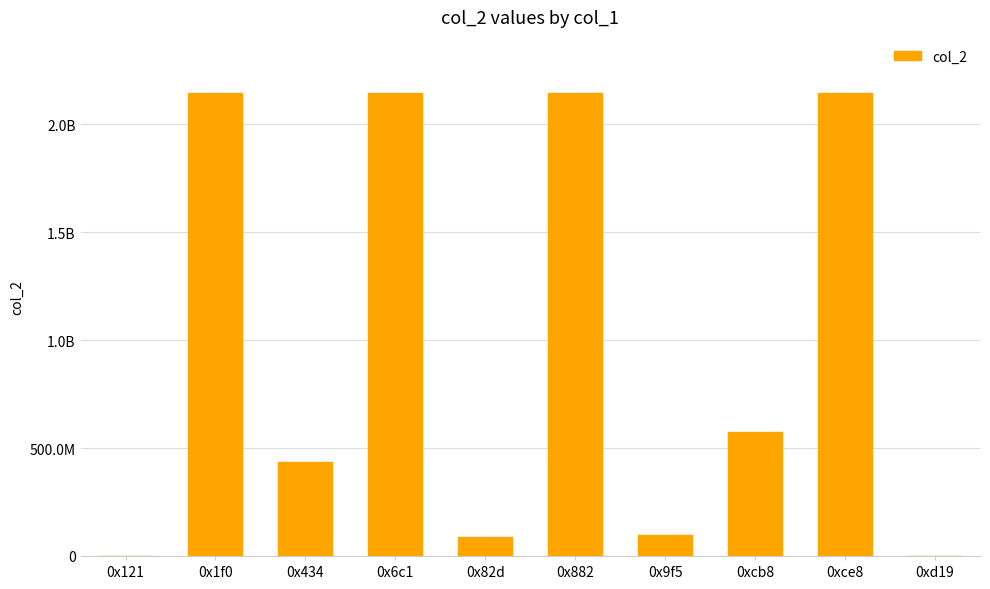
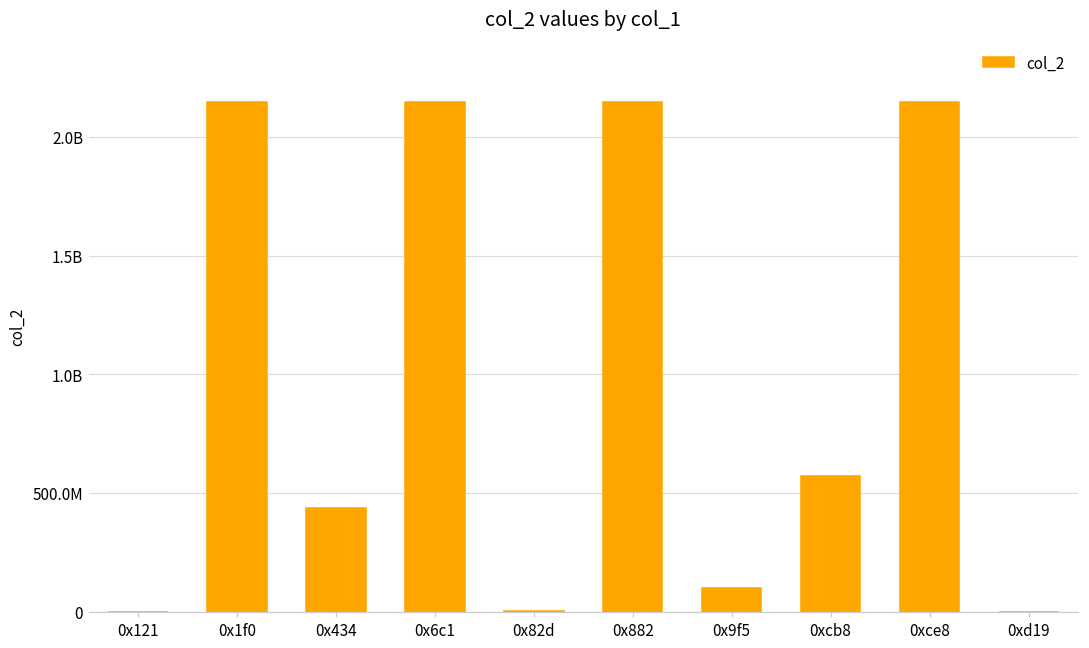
  {
    "0x1f0": 2150000000,
    "0x434": 440000000,
    "0x6c1": 2150000000,
-   "0x82d": 90000000,
+   "0x82d": 0,
    "0x882": 2150000000,
    "0x9f5": 100000000,
    "0xcb8": 570000000,
    "0xce8": 2150000000
  }
